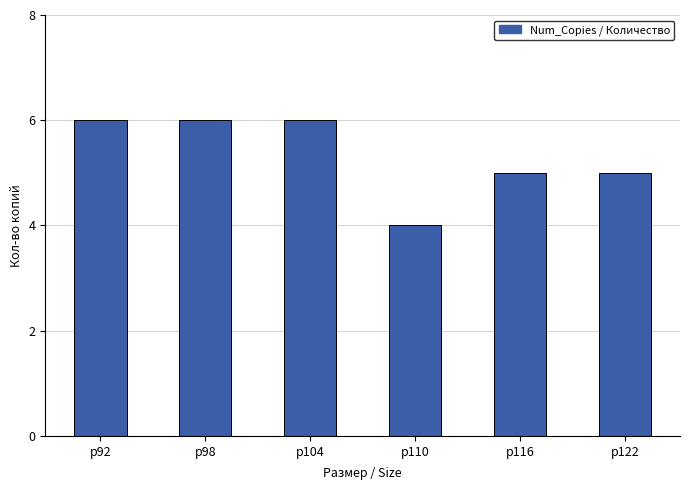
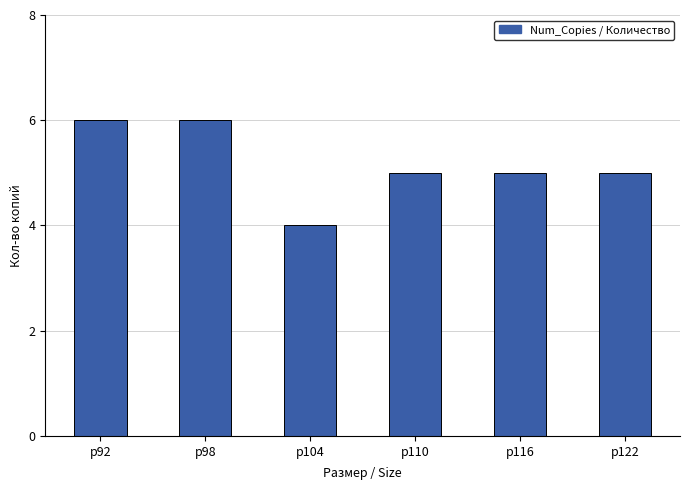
  {
    "р92": 6,
    "р98": 6,
-   "р104": 6,
-   "р110": 4,
+   "р104": 4,
+   "р110": 5,
    "р116": 5,
    "р122": 5
  }
